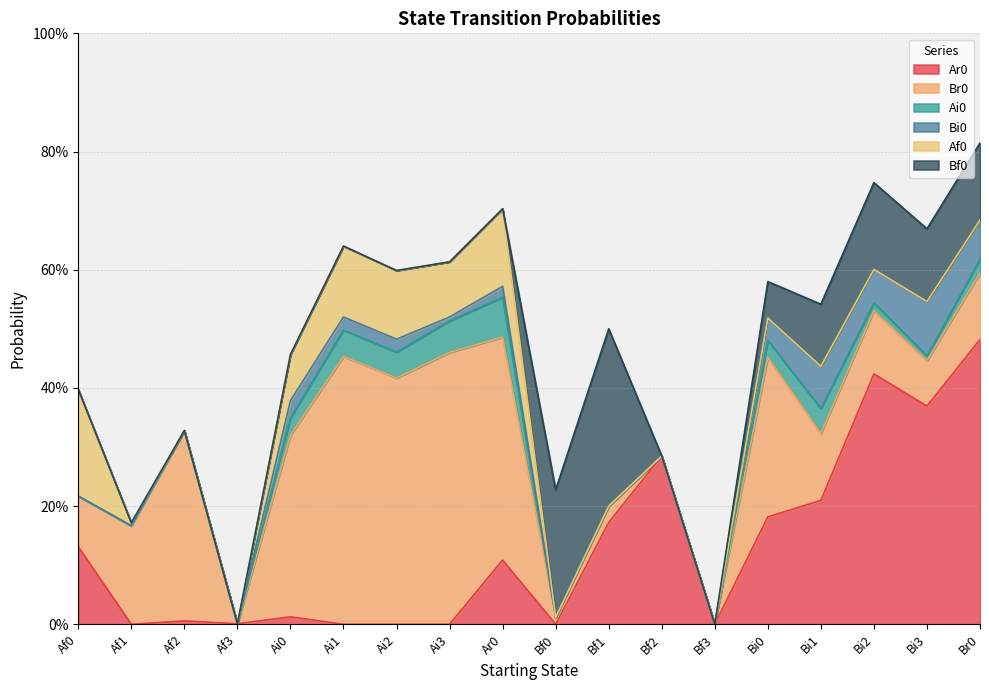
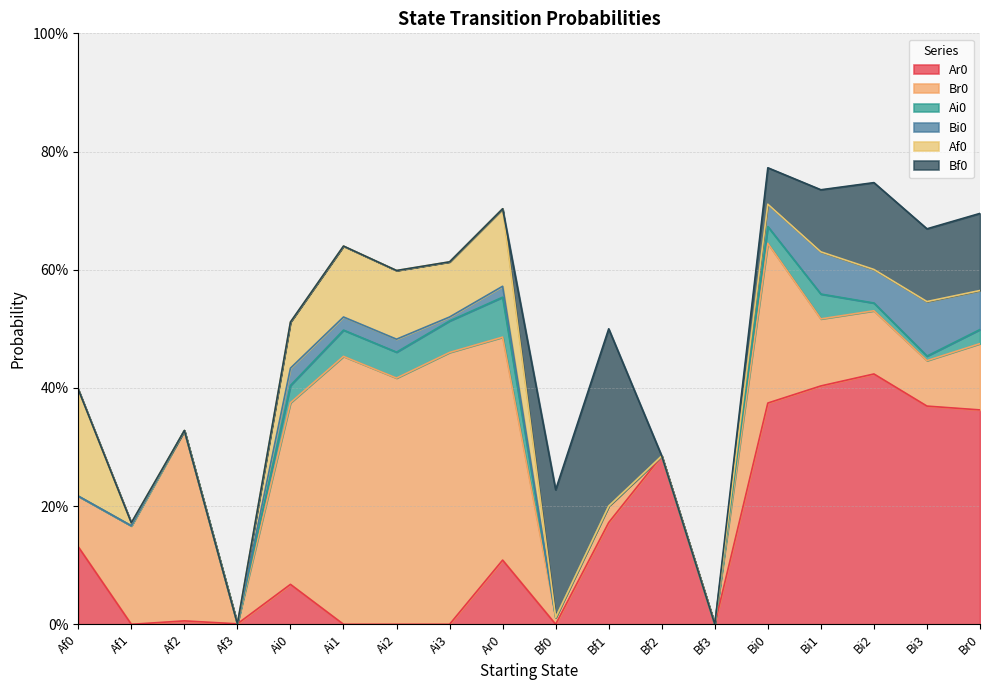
  {
    "Ar0": {
      "Af0": "13%",
      "Af1": "0%",
      "Af2": "1%",
-     "Ai0": "1%",
+     "Ai0": "7%",
      "Ai1": "0%",
      "Ai2": "0%",
      "Ai3": "0%",
      "Ar0": "11%",
      "Bf0": "0%",
      "Bf1": "17%",
-     "Bi0": "18%",
-     "Bi1": "21%",
+     "Bi0": "37%",
+     "Bi1": "40%",
      "Bi2": "42%",
      "Bi3": "37%",
-     "Br0": "48%"
+     "Br0": "36%"
    },
    "Bf0": {
      "Bf0": "22%",
      "Bf1": "30%",
      "Bi0": "6%",
      "Bi1": "11%",
      "Bi2": "15%",
      "Bi3": "12%",
      "Br0": "13%"
    }
  }
